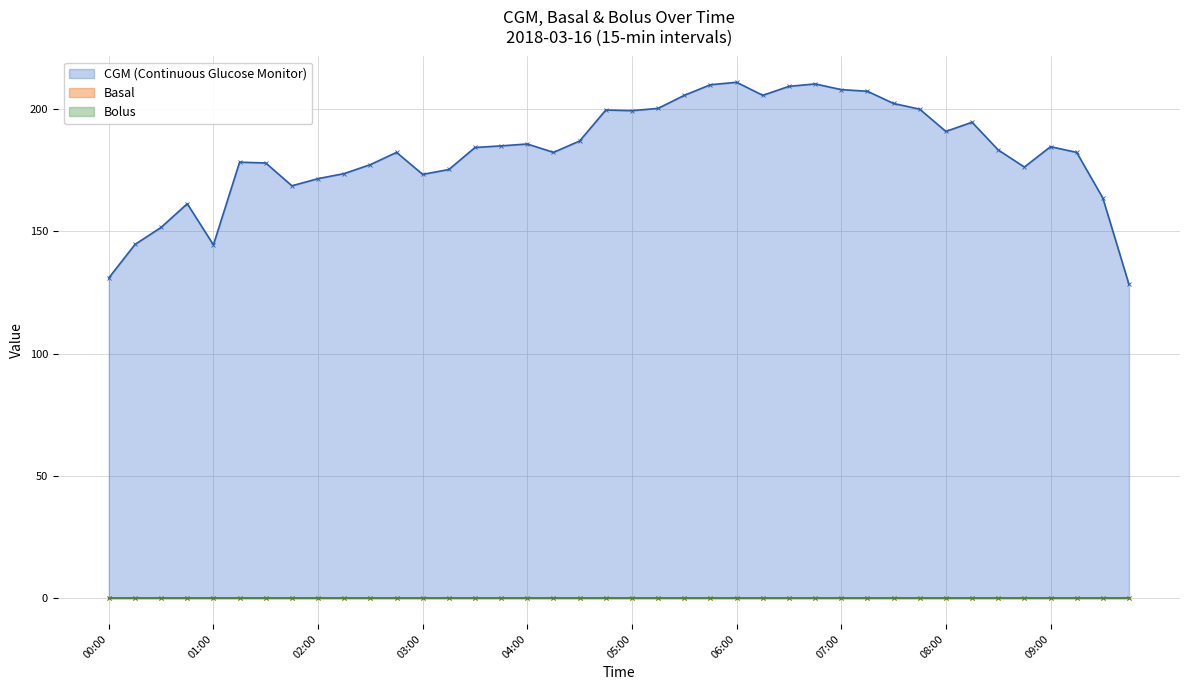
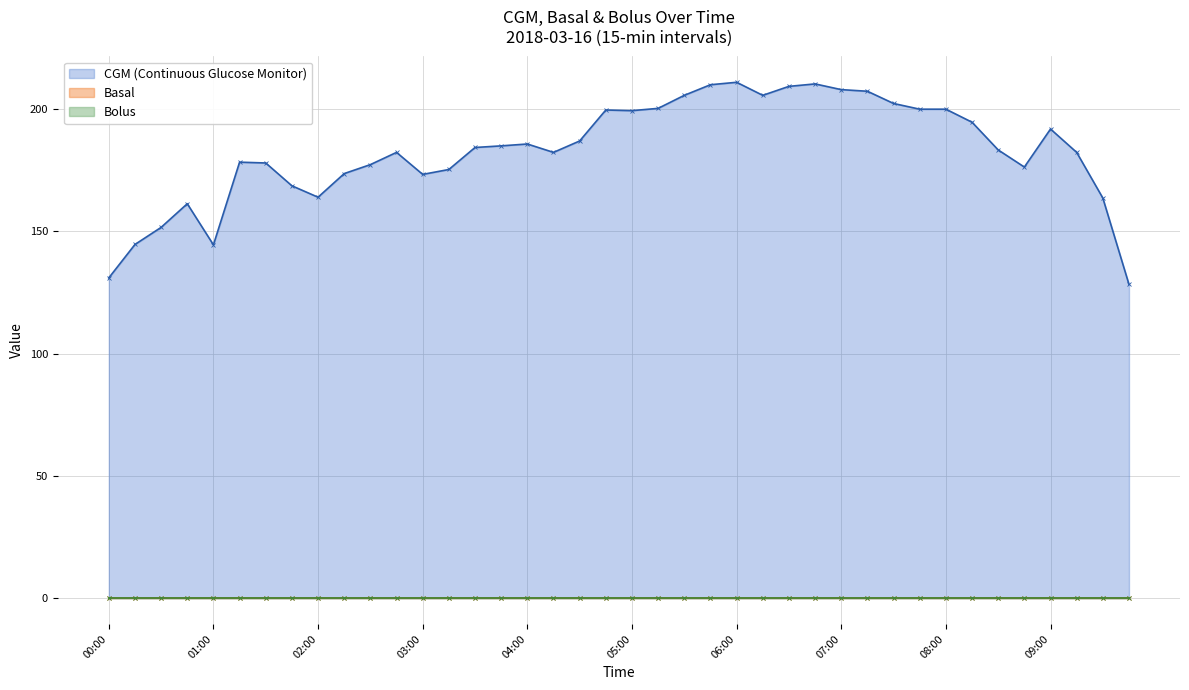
  {
    "CGM (Continuous Glucose Monitor)": {
      "00:00": 131,
      "01:00": 145,
-     "02:00": 172,
+     "02:00": 164,
      "03:00": 173,
      "04:00": 186,
      "05:00": 199,
      "06:00": 211,
      "07:00": 208,
-     "08:00": 191,
-     "09:00": 185
+     "08:00": 200,
+     "09:00": 192
    },
    "Bolus": {
      "00:00": 0,
      "01:00": 0,
      "02:00": 0,
      "03:00": 0,
      "04:00": 0,
      "05:00": 0,
      "06:00": 0,
      "07:00": 0,
      "08:00": 0,
      "09:00": 0
    }
  }
